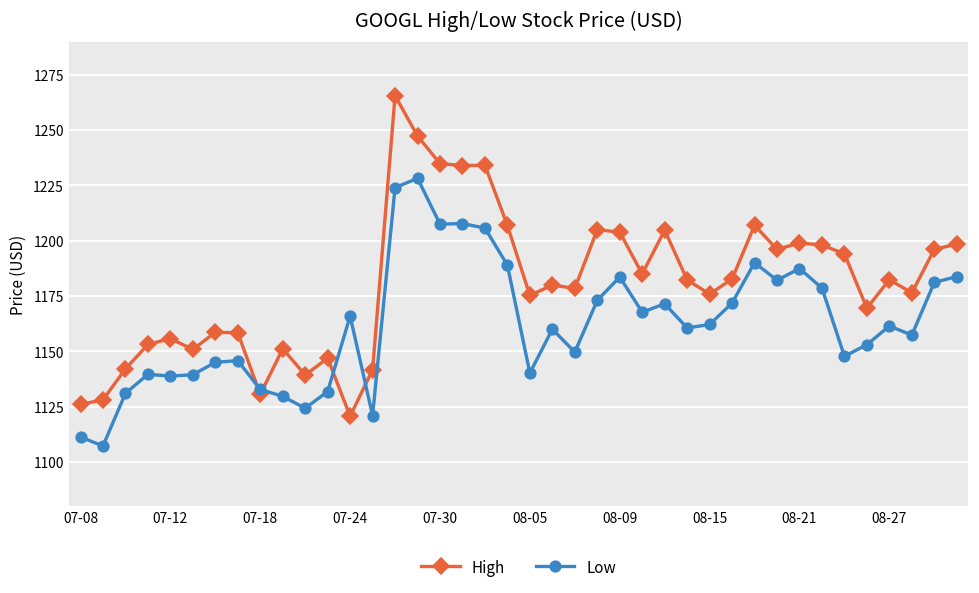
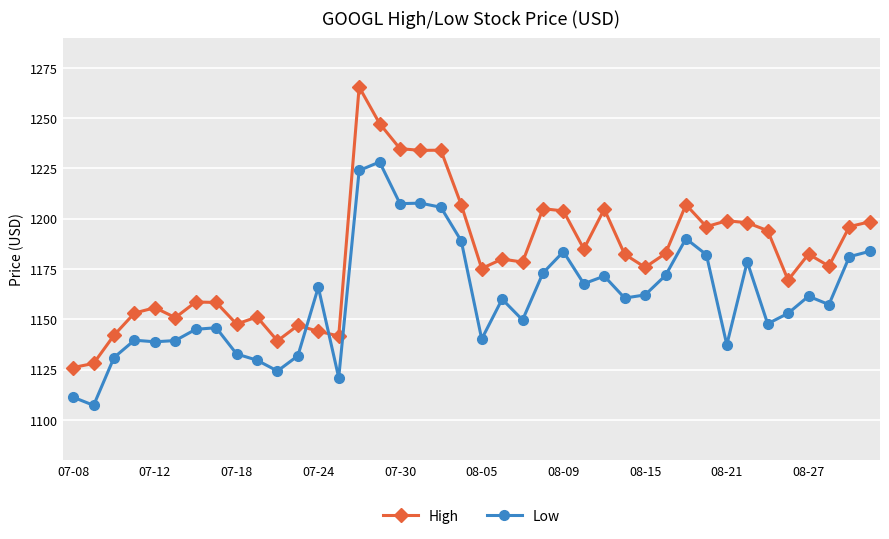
  {
    "High": {
      "07-08": 1126,
      "07-12": 1156,
-     "07-18": 1131,
-     "07-24": 1121,
+     "07-18": 1148,
+     "07-24": 1144,
      "07-30": 1235,
      "08-05": 1175,
      "08-09": 1204,
      "08-15": 1176,
      "08-21": 1199,
      "08-27": 1182
    },
    "Low": {
      "07-08": 1111,
      "07-12": 1139,
      "07-18": 1133,
      "07-24": 1166,
      "07-30": 1208,
      "08-05": 1140,
      "08-09": 1184,
      "08-15": 1162,
-     "08-21": 1187,
+     "08-21": 1137,
      "08-27": 1161
    }
  }
